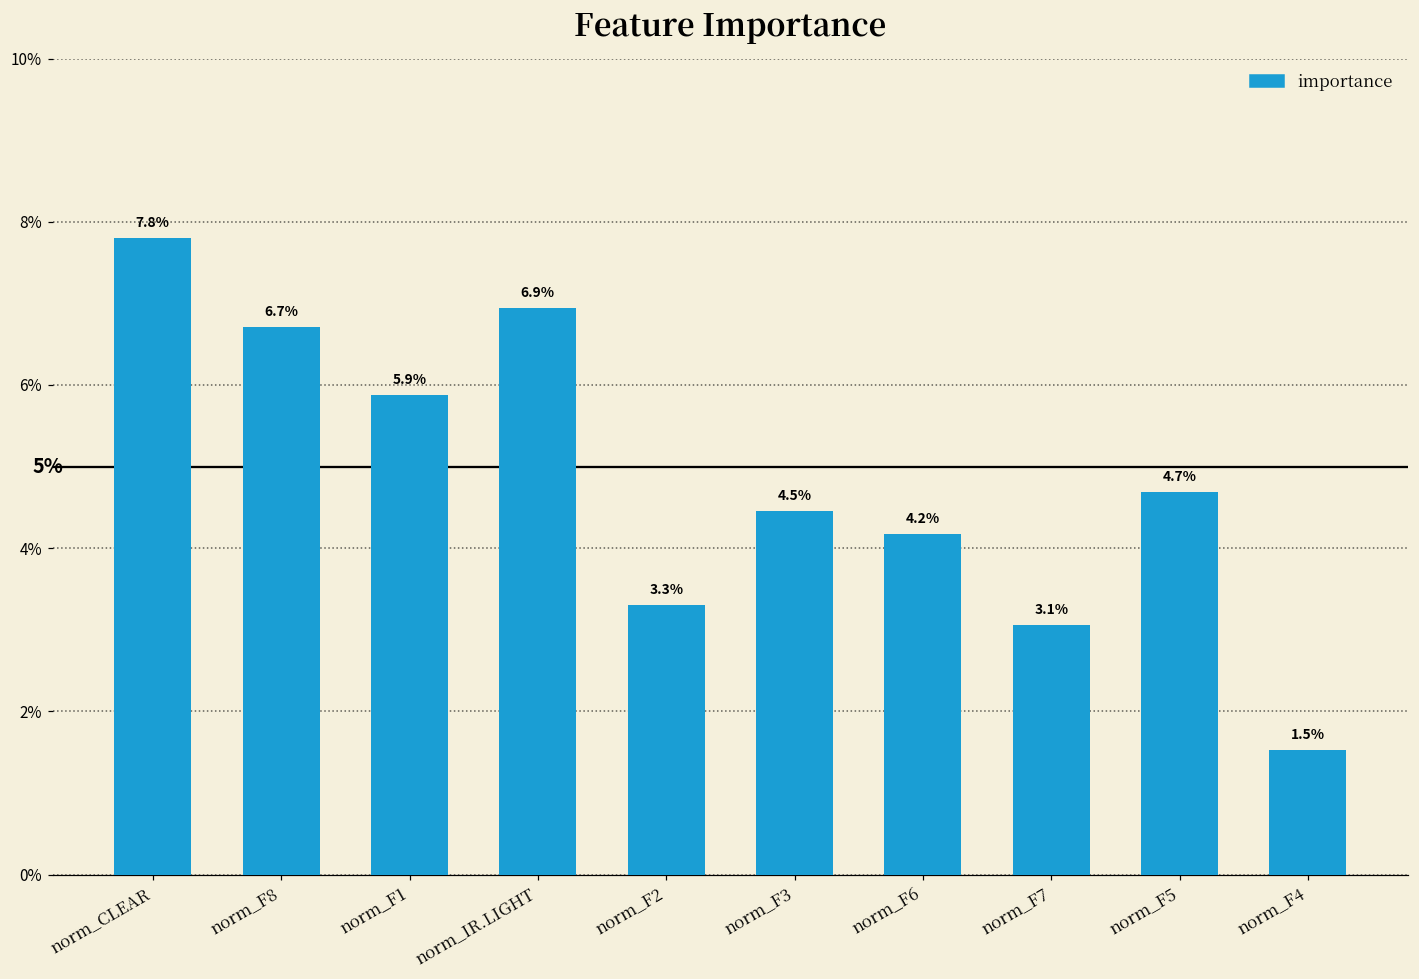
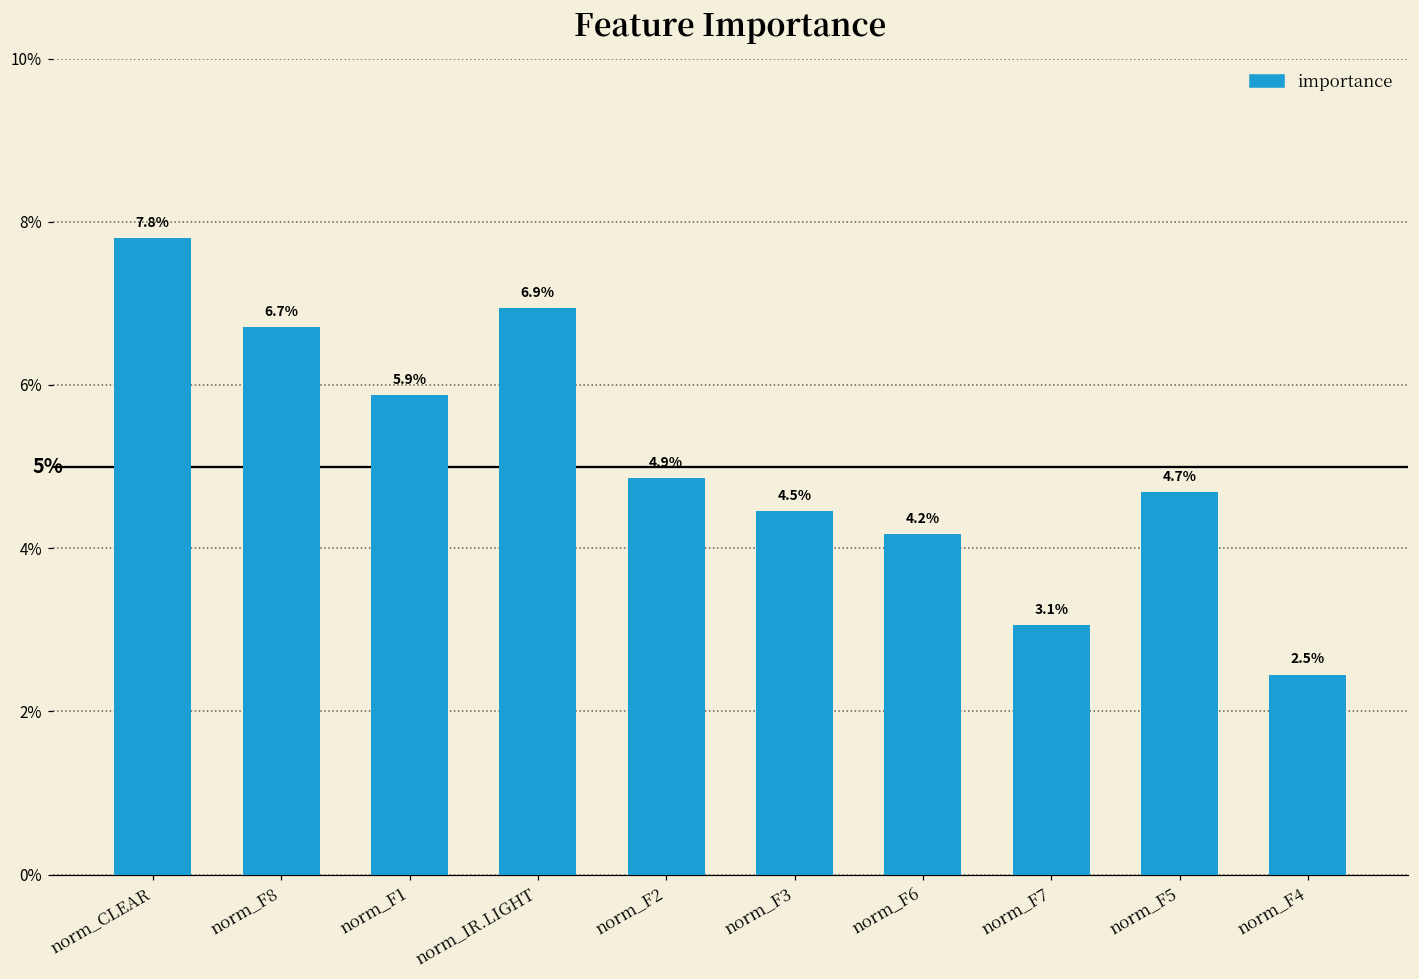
  {
    "norm_CLEAR": "7.8%",
    "norm_F8": "6.7%",
    "norm_F1": "5.9%",
    "norm_IR.LIGHT": "6.9%",
-   "norm_F2": "3.3%",
+   "norm_F2": "4.9%",
    "norm_F3": "4.5%",
    "norm_F6": "4.2%",
    "norm_F7": "3.1%",
    "norm_F5": "4.7%",
-   "norm_F4": "1.5%"
+   "norm_F4": "2.5%"
  }
